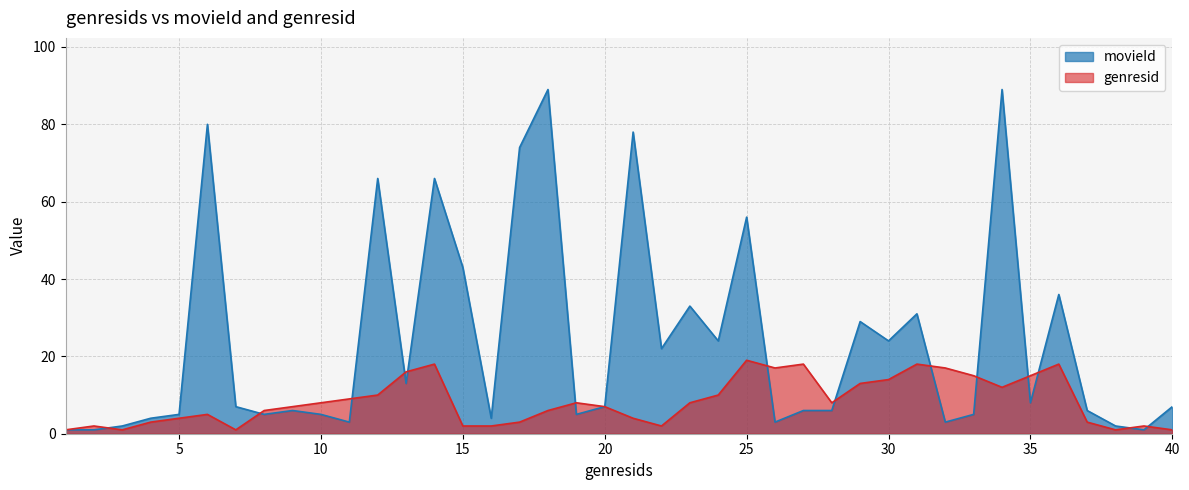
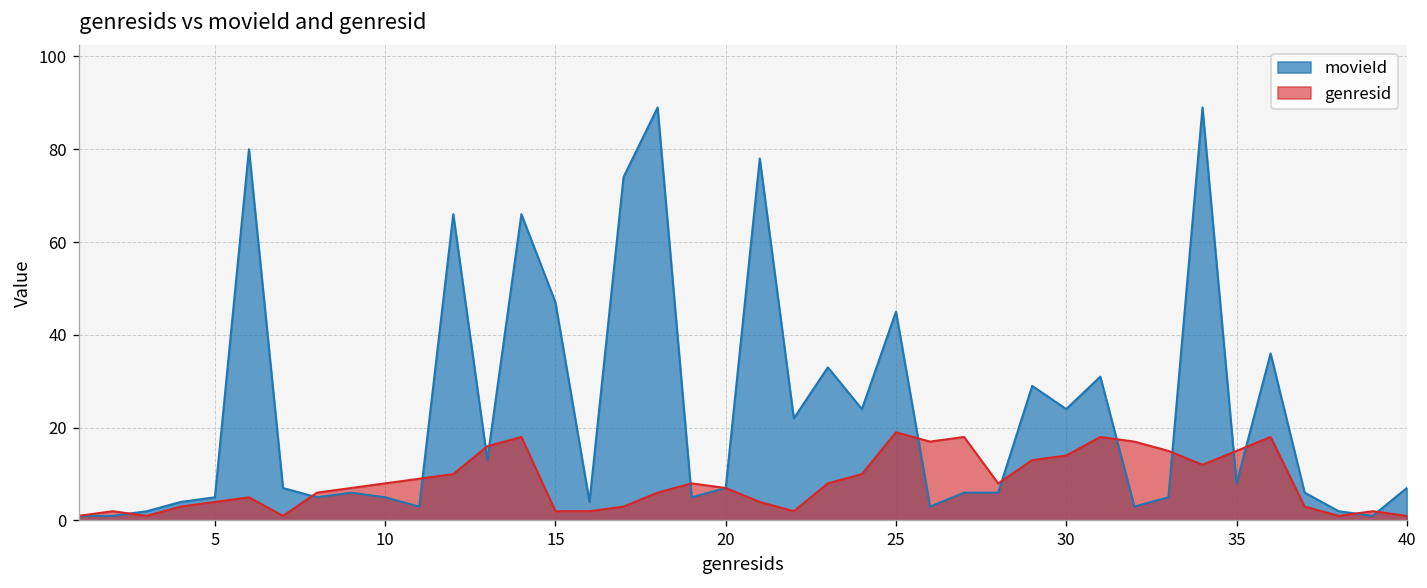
  {
    "movieId": {
      "5": 5,
      "10": 5,
-     "15": 43,
-     "25": 56,
+     "15": 47,
+     "25": 45,
      "30": 24,
      "35": 8,
      "40": 7
    },
    "genresid": {
      "5": 4,
      "10": 8,
      "15": 2,
      "25": 19,
      "30": 14,
      "35": 15,
      "40": 1
    }
  }
